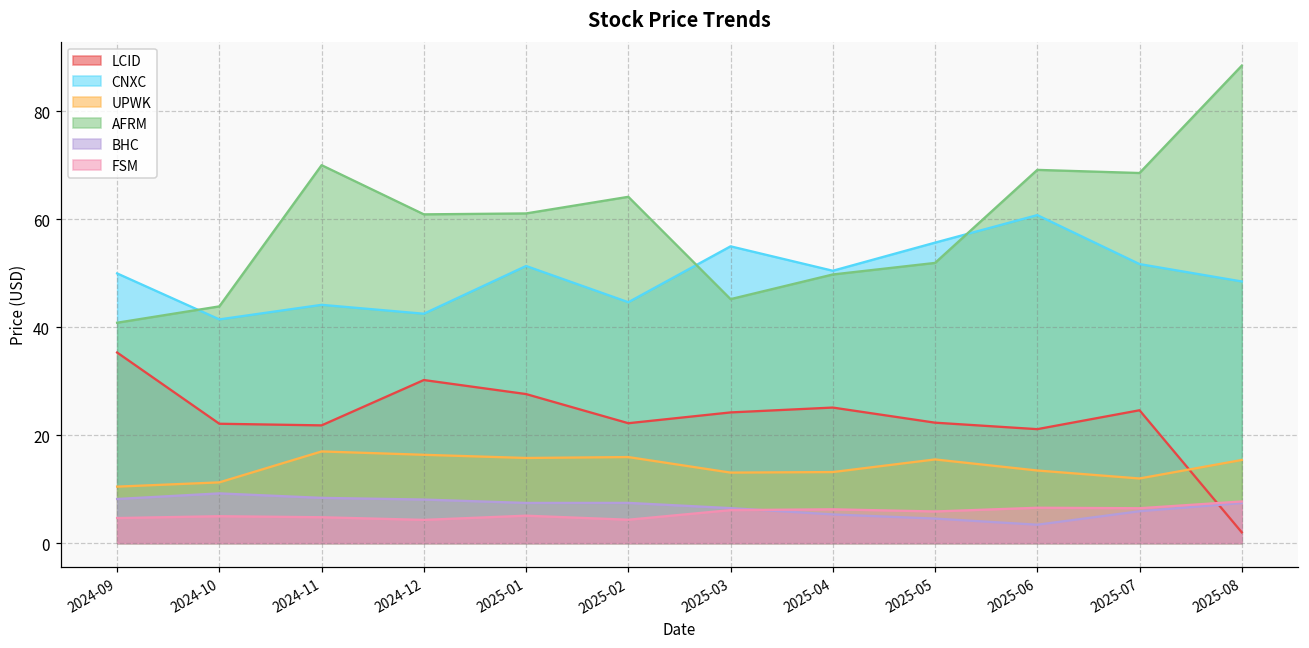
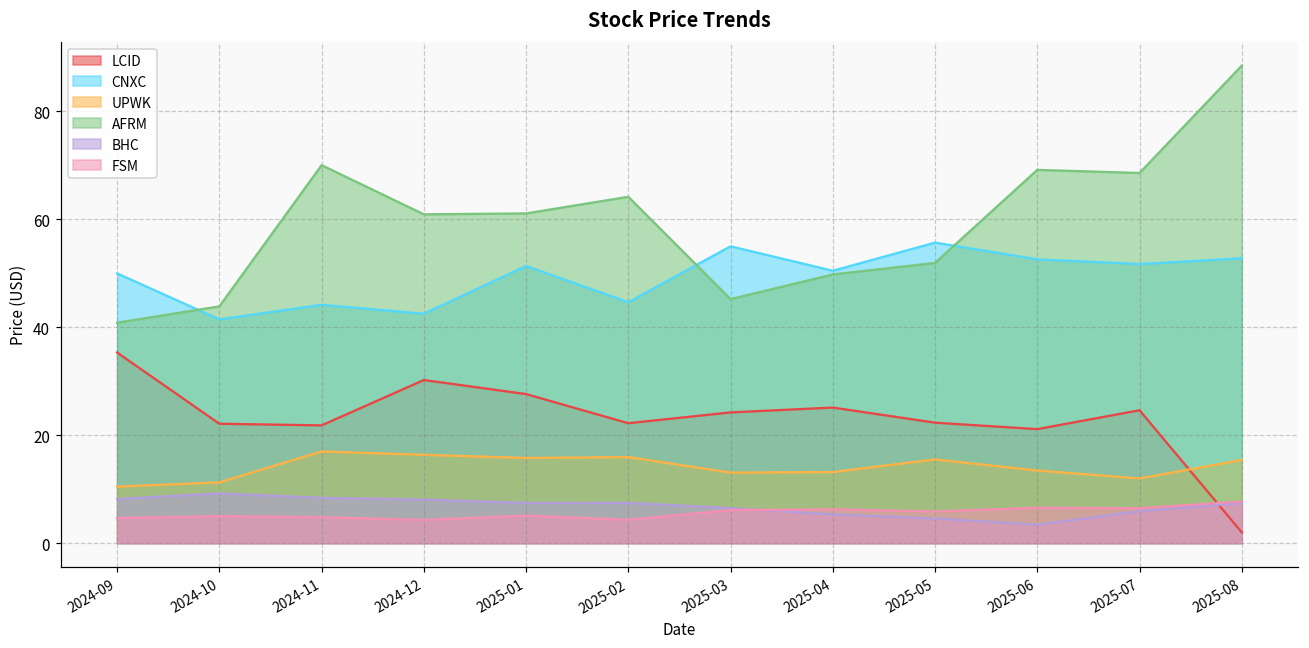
  {
    "LCID": {
      "2024-09": 35,
      "2024-10": 22,
      "2024-11": 22,
      "2024-12": 30,
      "2025-01": 28,
      "2025-02": 22,
      "2025-03": 24,
      "2025-04": 25,
      "2025-05": 22,
      "2025-06": 21,
      "2025-07": 25,
      "2025-08": 2
    },
    "CNXC": {
      "2024-09": 50,
      "2024-10": 41,
      "2024-11": 44,
      "2024-12": 42,
      "2025-01": 51,
      "2025-02": 45,
      "2025-03": 55,
      "2025-04": 50,
      "2025-05": 56,
-     "2025-06": 61,
+     "2025-06": 53,
      "2025-07": 52,
-     "2025-08": 48
+     "2025-08": 53
    },
    "UPWK": {
      "2024-09": 10,
      "2024-10": 11,
      "2024-11": 17,
      "2024-12": 16,
      "2025-01": 16,
      "2025-02": 16,
      "2025-03": 13,
      "2025-04": 13,
      "2025-05": 15,
      "2025-06": 13,
      "2025-07": 12,
      "2025-08": 15
    },
    "AFRM": {
      "2024-09": 41,
      "2024-10": 44,
      "2024-11": 70,
      "2024-12": 61,
      "2025-01": 61,
      "2025-02": 64,
      "2025-03": 45,
      "2025-04": 50,
      "2025-05": 52,
      "2025-06": 69,
      "2025-07": 69,
      "2025-08": 88
    },
    "BHC": {
      "2024-09": 8,
      "2024-10": 9,
      "2024-11": 8,
      "2024-12": 8,
      "2025-01": 7,
      "2025-02": 7,
      "2025-04": 5,
      "2025-05": 5,
      "2025-06": 3,
      "2025-07": 6
    },
    "FSM": {
      "2024-09": 5,
      "2024-10": 5,
      "2024-11": 5,
      "2024-12": 4,
      "2025-01": 5,
      "2025-02": 4,
      "2025-04": 6,
      "2025-05": 6,
      "2025-06": 7,
      "2025-07": 6
    }
  }
